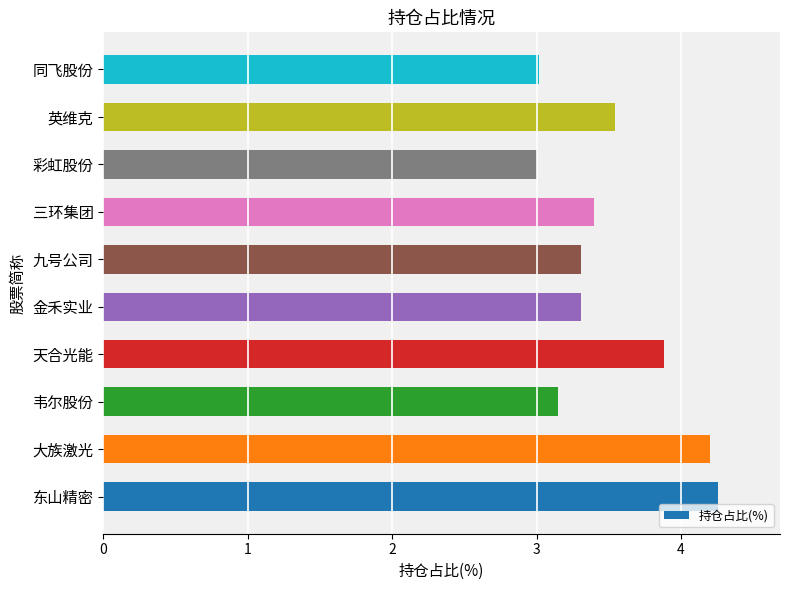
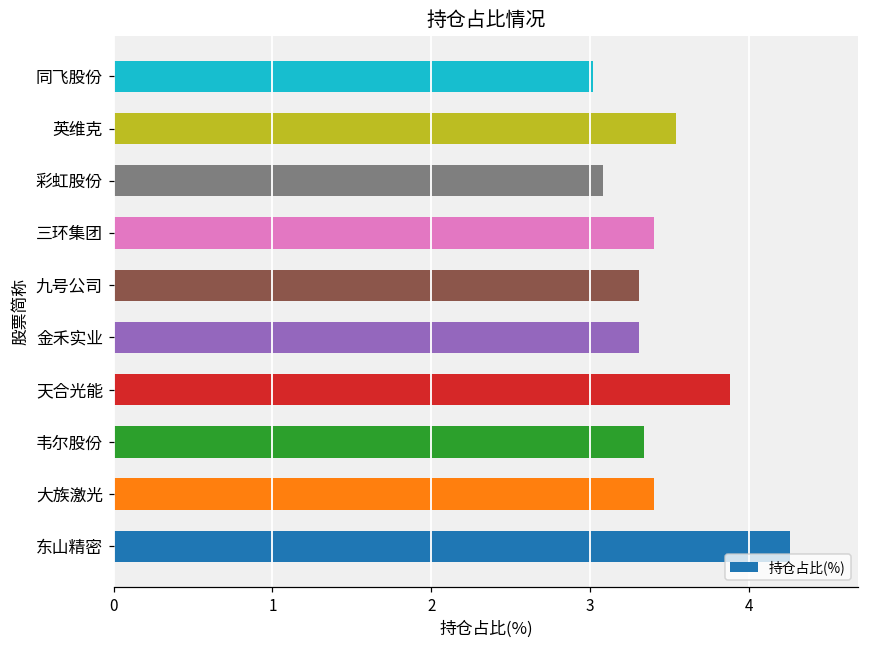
  {
    "同飞股份": 3.02,
    "英维克": 3.54,
-   "彩虹股份": 3.00,
+   "彩虹股份": 3.08,
    "三环集团": 3.40,
    "九号公司": 3.31,
    "金禾实业": 3.31,
    "天合光能": 3.88,
-   "韦尔股份": 3.15,
-   "大族激光": 4.2,
+   "韦尔股份": 3.34,
+   "大族激光": 3.4,
    "东山精密": 4.26
  }
